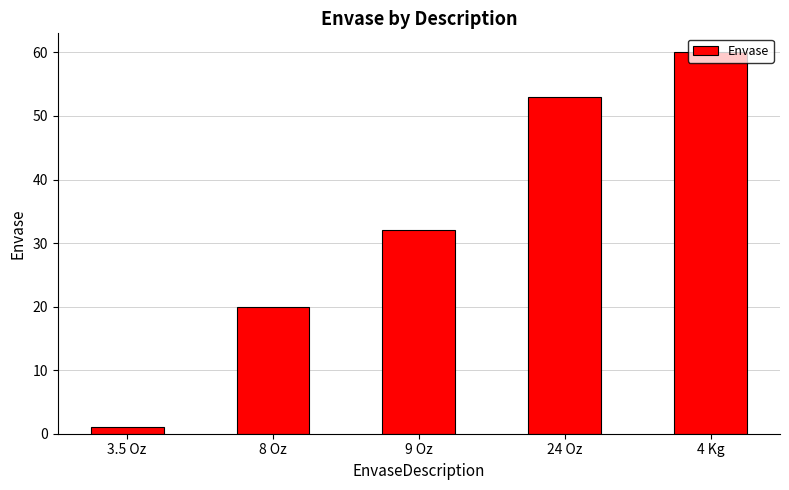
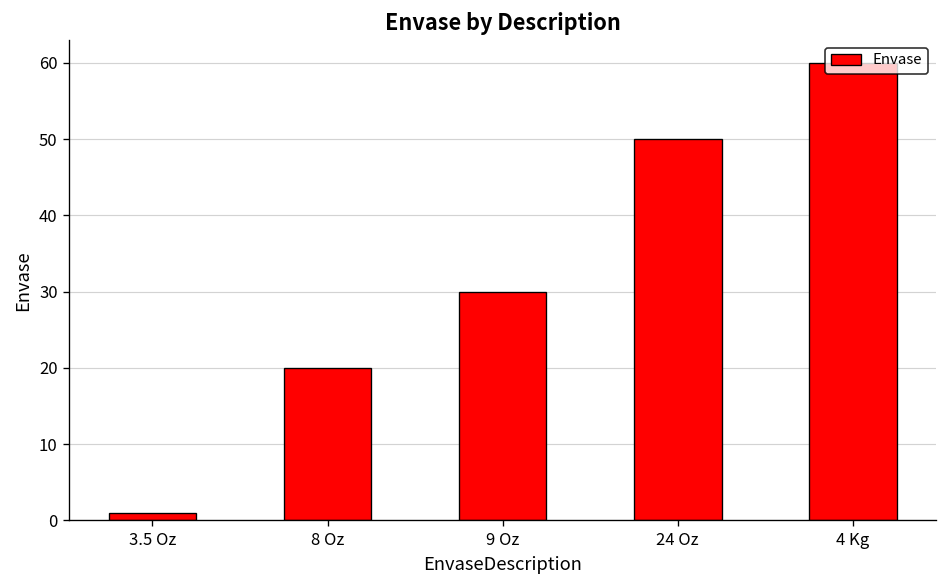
  {
    "3.5 Oz": 1,
    "8 Oz": 20,
-   "9 Oz": 32,
-   "24 Oz": 53
+   "9 Oz": 30,
+   "24 Oz": 50
  }
